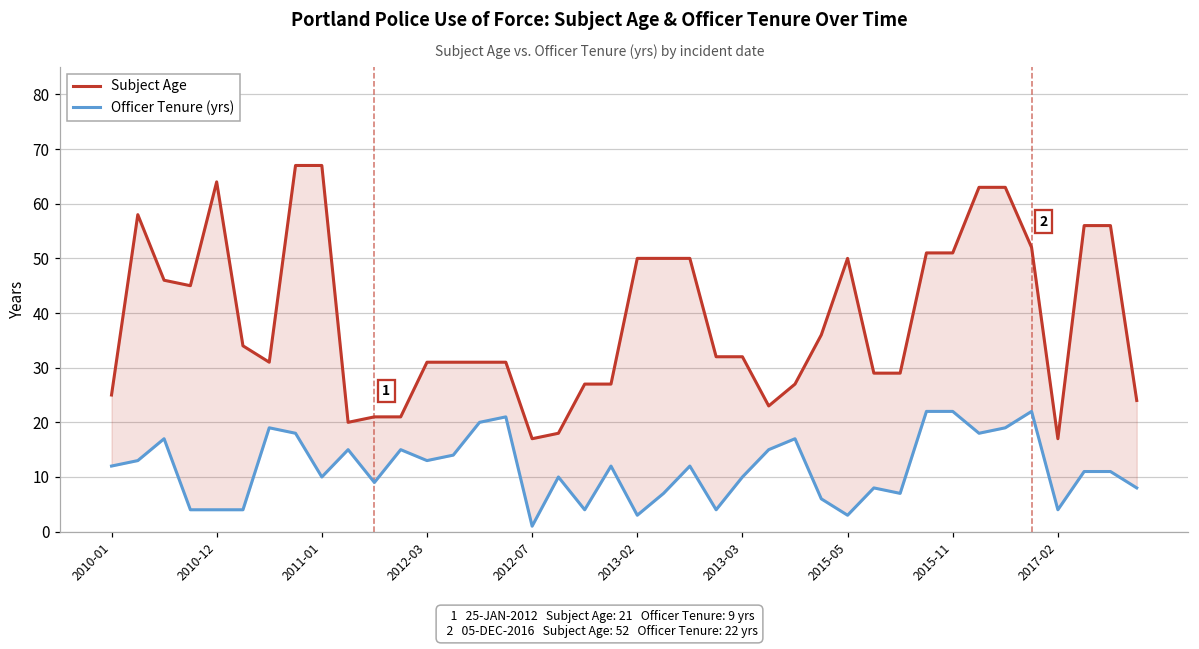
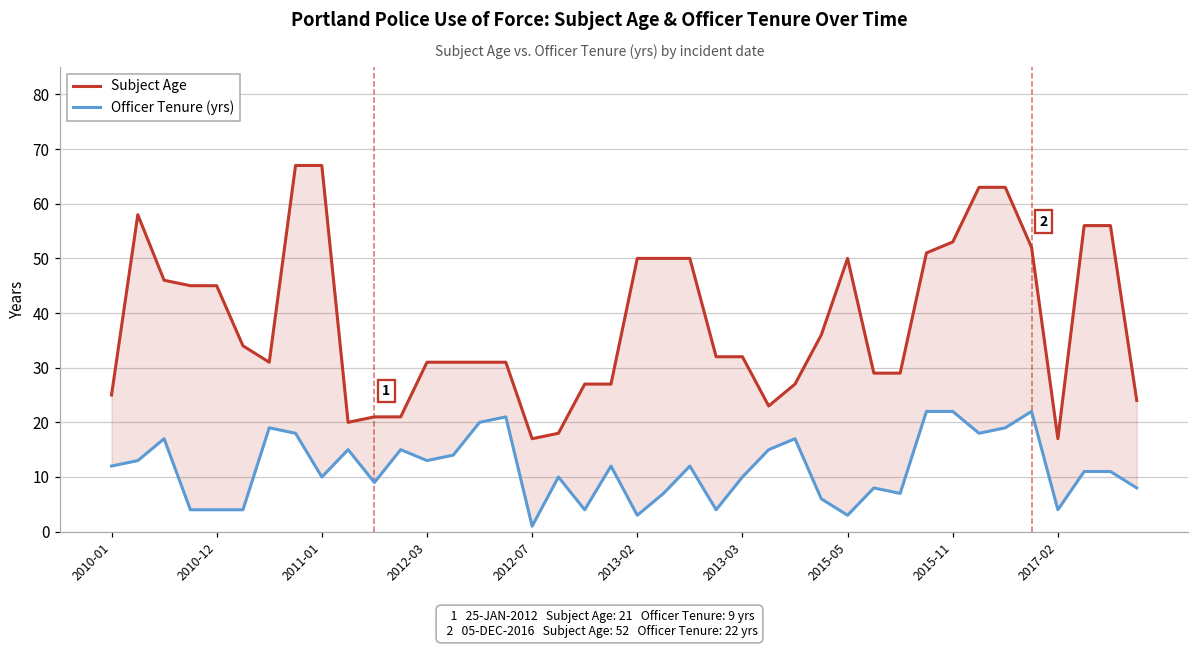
  {
    "Subject Age": {
      "2010-01": 25,
-     "2010-12": 64,
+     "2010-12": 45,
      "2011-01": 67,
      "2012-03": 31,
      "2012-07": 17,
      "2013-02": 50,
      "2013-03": 32,
      "2015-05": 50,
-     "2015-11": 51,
+     "2015-11": 53,
      "2017-02": 17
    },
    "Officer Tenure (yrs)": {
      "2010-01": 12,
      "2010-12": 4,
      "2011-01": 10,
      "2012-03": 13,
      "2012-07": 1,
      "2013-02": 3,
      "2013-03": 10,
      "2015-05": 3,
      "2015-11": 22,
      "2017-02": 4
    }
  }
